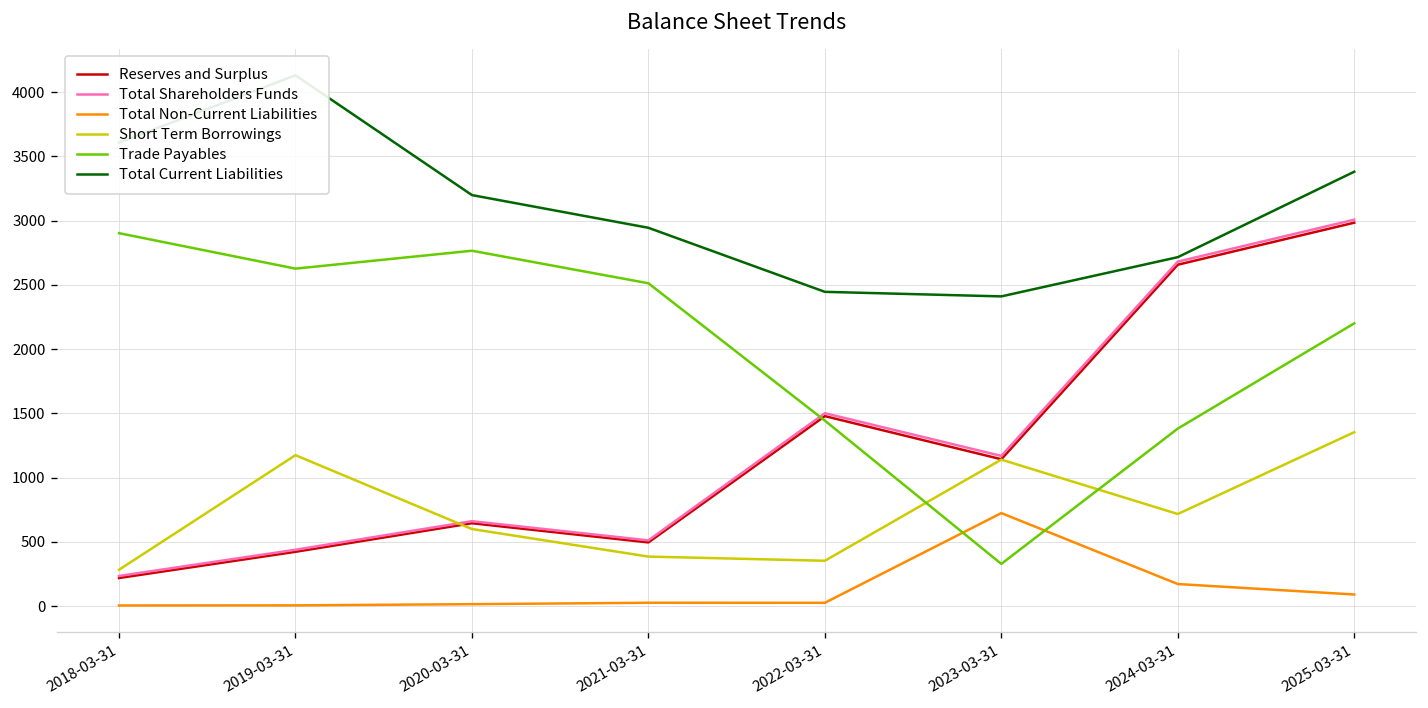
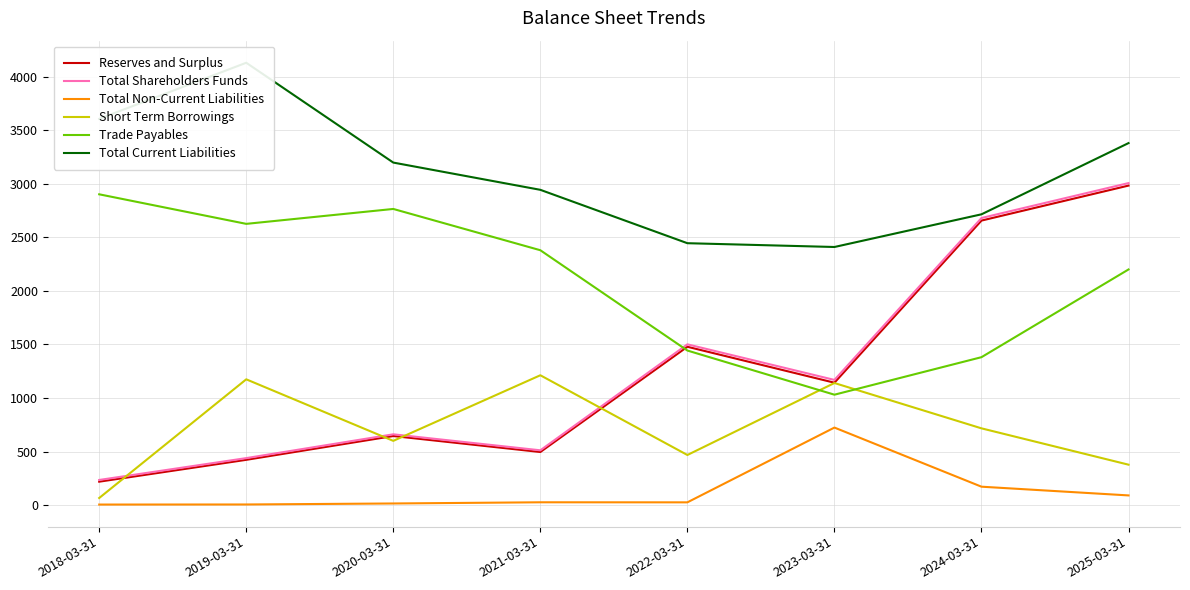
  {
    "Reserves and Surplus": {
      "2024-03-31": 2660
    },
    "Total Shareholders Funds": {
      "2023-03-31": 1170,
      "2024-03-31": 2680
    },
    "Total Non-Current Liabilities": {
      "2018-03-31": 10,
      "2019-03-31": 10,
      "2020-03-31": 20,
      "2021-03-31": 30,
      "2022-03-31": 30,
      "2023-03-31": 720,
      "2024-03-31": 170,
      "2025-03-31": 90
    },
    "Short Term Borrowings": {
-     "2018-03-31": 280,
+     "2018-03-31": 70,
      "2019-03-31": 1170,
      "2020-03-31": 600,
-     "2021-03-31": 390,
-     "2022-03-31": 350,
+     "2021-03-31": 1210,
+     "2022-03-31": 470,
      "2024-03-31": 720,
-     "2025-03-31": 1350
+     "2025-03-31": 380
    },
    "Trade Payables": {
      "2018-03-31": 2900,
      "2019-03-31": 2630,
      "2020-03-31": 2770,
-     "2021-03-31": 2510,
+     "2021-03-31": 2380,
      "2022-03-31": 1440,
-     "2023-03-31": 330,
+     "2023-03-31": 1030,
      "2024-03-31": 1380,
      "2025-03-31": 2200
    },
    "Total Current Liabilities": {
      "2020-03-31": 3200,
      "2021-03-31": 2940,
      "2022-03-31": 2450,
      "2023-03-31": 2410,
      "2024-03-31": 2720,
      "2025-03-31": 3380
    }
  }
